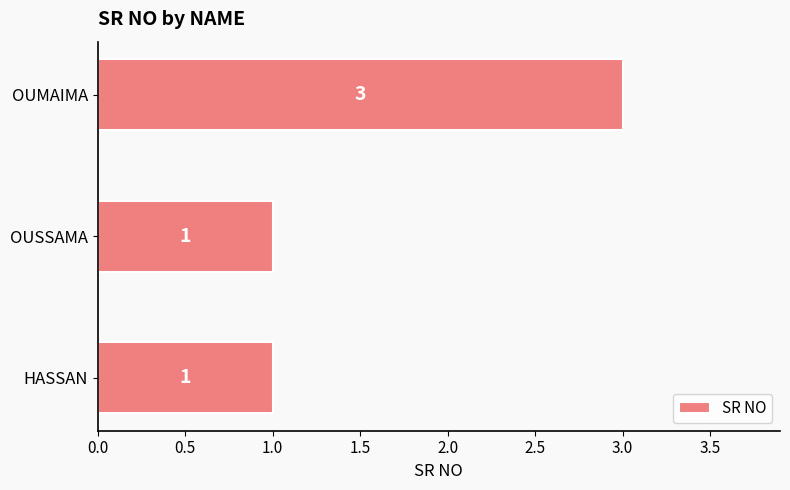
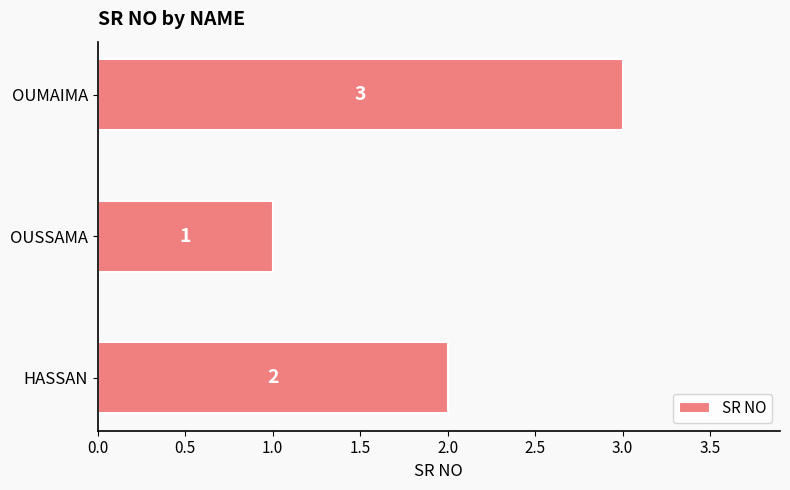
  {
    "OUMAIMA": 3,
    "OUSSAMA": 1,
-   "HASSAN": 1
+   "HASSAN": 2
  }
